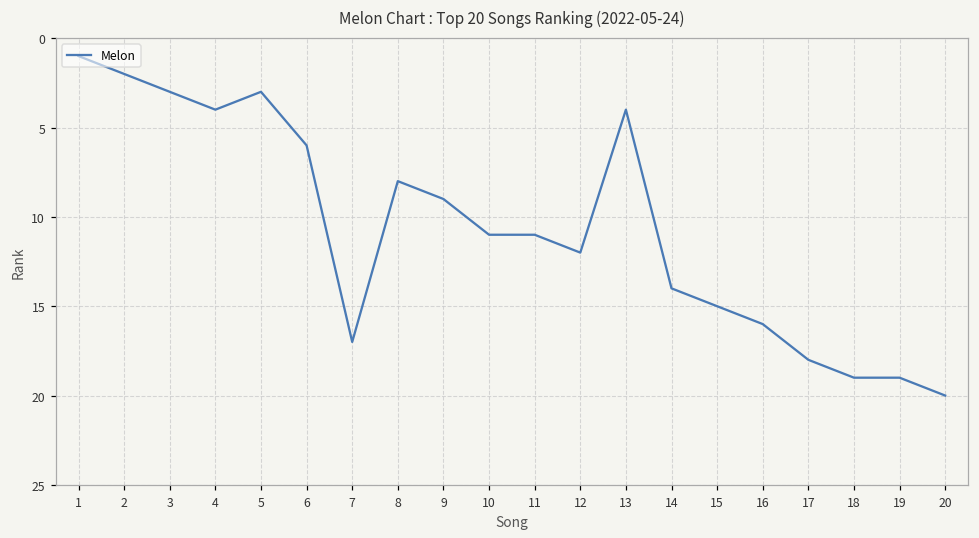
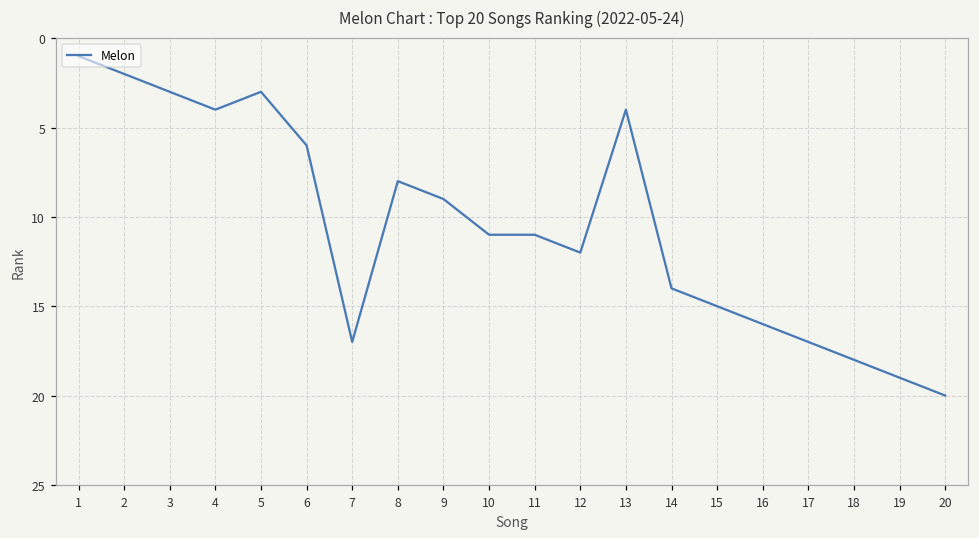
  {
    "2": 2,
    "3": 3,
    "4": 4,
    "5": 3,
    "6": 6,
    "7": 17,
    "8": 8,
    "9": 9,
    "10": 11,
    "11": 11,
    "12": 12,
    "13": 4,
    "14": 14,
    "15": 15,
    "16": 16,
-   "17": 18,
-   "18": 19,
+   "17": 17,
+   "18": 18,
    "19": 19,
    "20": 20
  }
